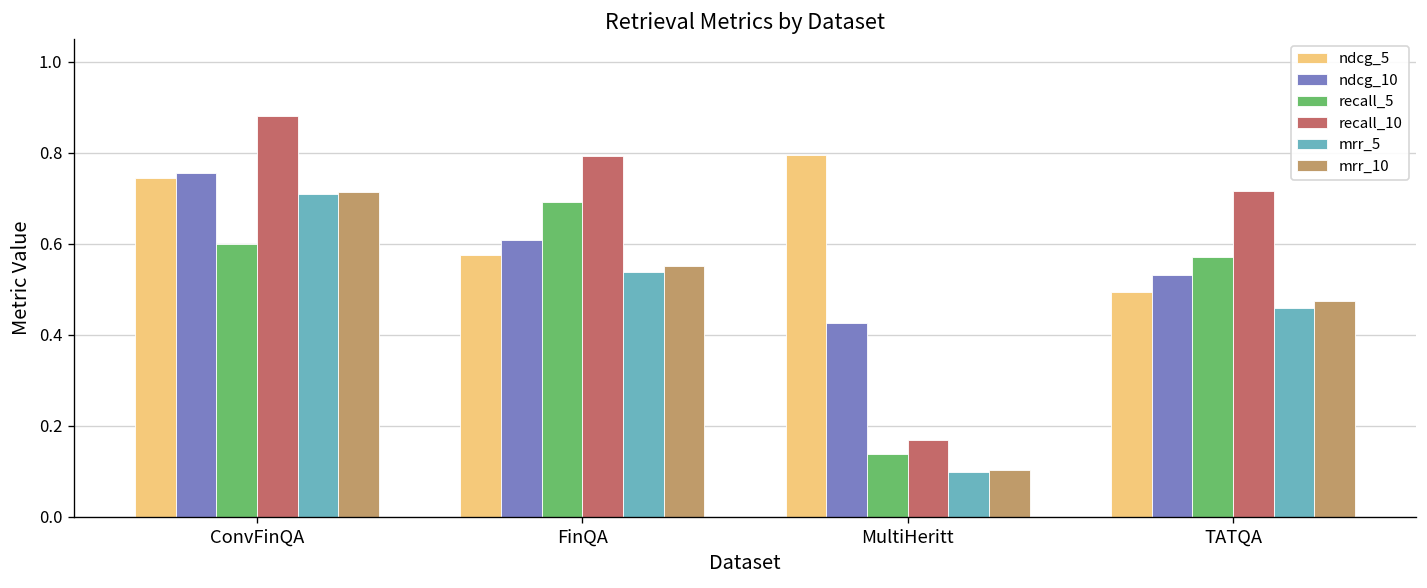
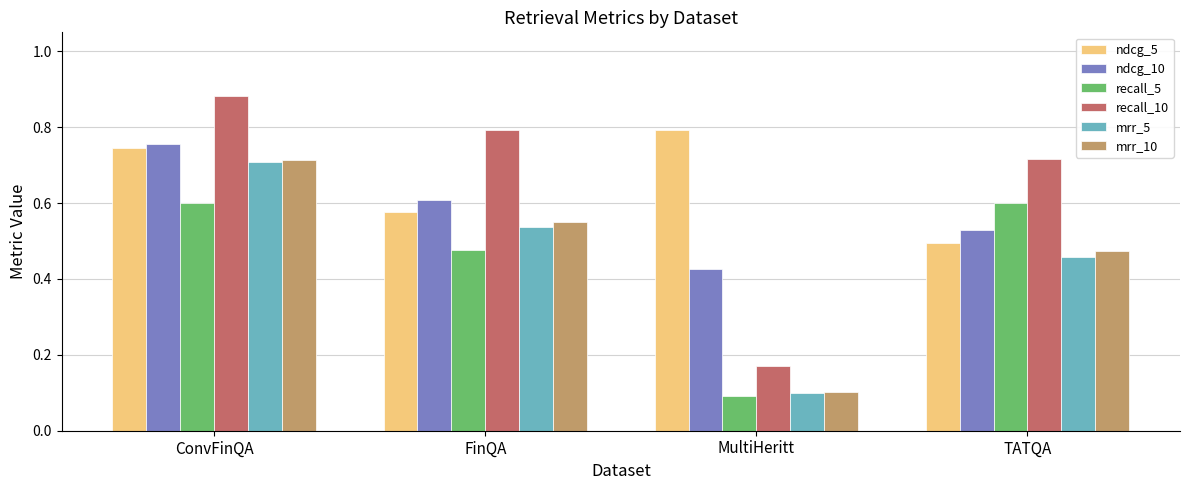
  {
    "ndcg_5": {
      "ConvFinQA": 0.74,
      "FinQA": 0.58,
      "MultiHeritt": 0.79,
      "TATQA": 0.49
    },
    "recall_5": {
      "ConvFinQA": 0.60,
-     "FinQA": 0.69,
-     "MultiHeritt": 0.14,
-     "TATQA": 0.57
+     "FinQA": 0.48,
+     "MultiHeritt": 0.09,
+     "TATQA": 0.60
    }
  }
